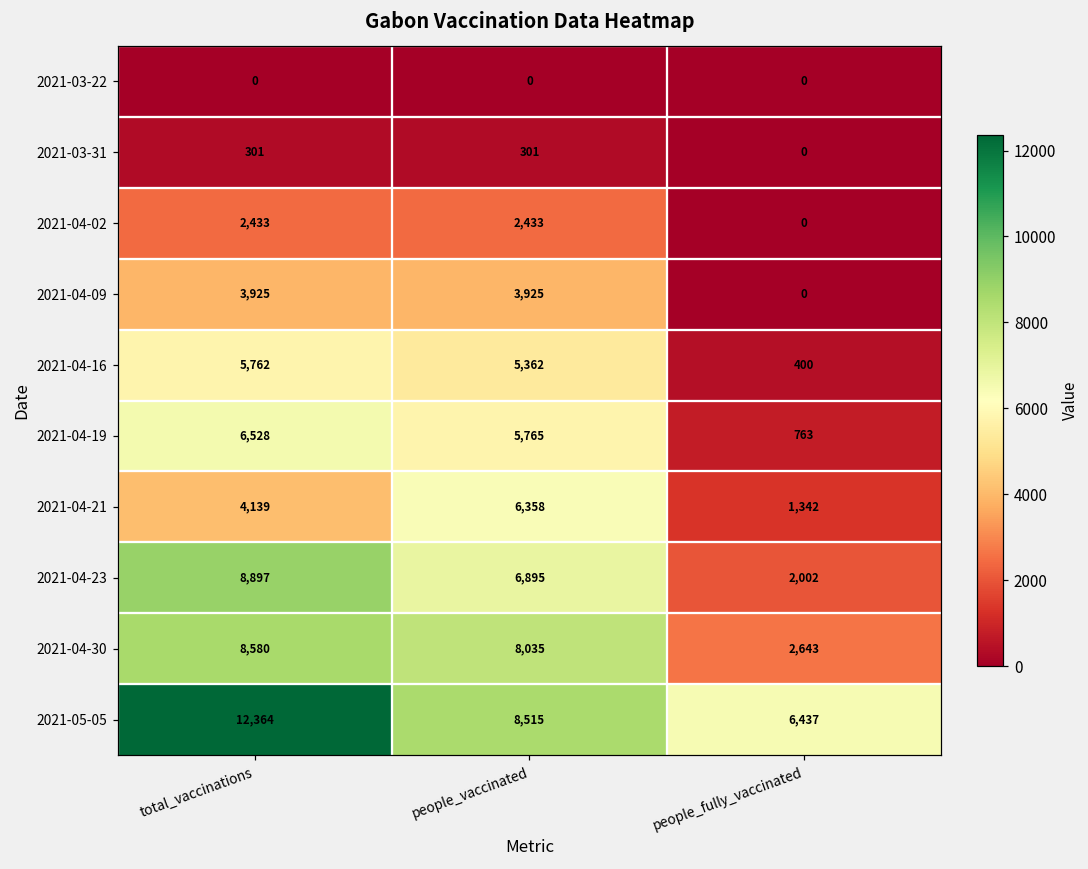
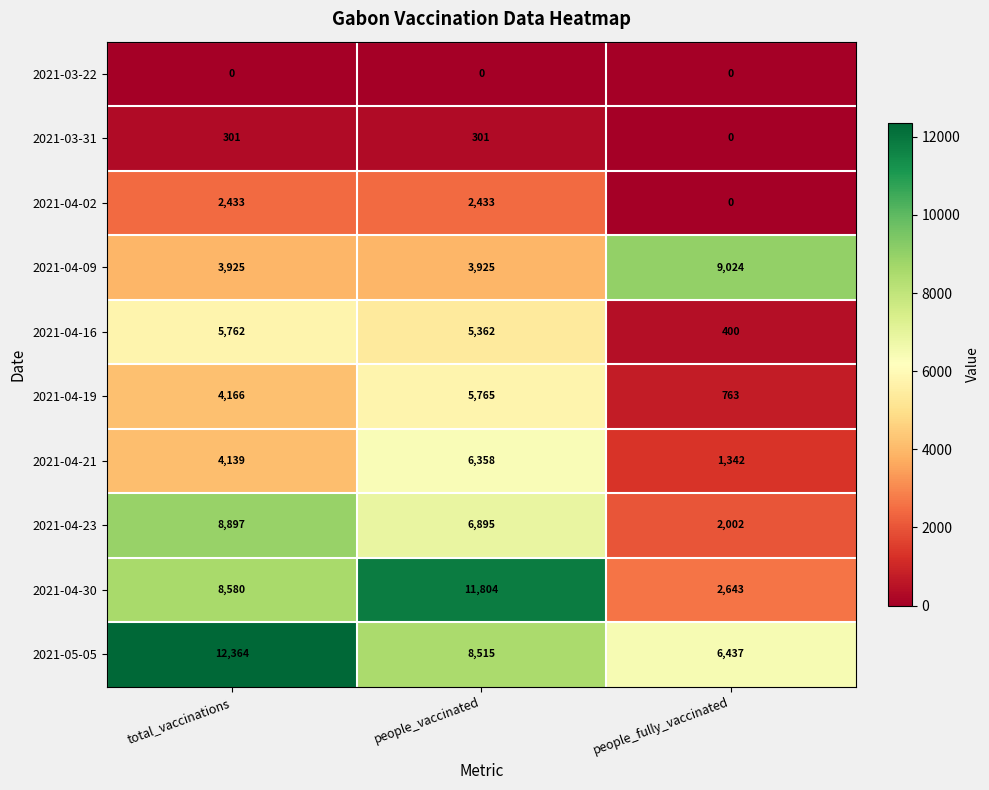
  {
    "2021-03-22": {
      "total_vaccinations": "0",
      "people_vaccinated": "0",
      "people_fully_vaccinated": "0"
    },
    "2021-03-31": {
      "total_vaccinations": "301",
      "people_vaccinated": "301",
      "people_fully_vaccinated": "0"
    },
    "2021-04-02": {
      "total_vaccinations": "2,433",
      "people_vaccinated": "2,433",
      "people_fully_vaccinated": "0"
    },
    "2021-04-09": {
      "total_vaccinations": "3,925",
      "people_vaccinated": "3,925",
-     "people_fully_vaccinated": "0"
+     "people_fully_vaccinated": "9,024"
    },
    "2021-04-16": {
      "total_vaccinations": "5,762",
      "people_vaccinated": "5,362",
      "people_fully_vaccinated": "400"
    },
    "2021-04-19": {
-     "total_vaccinations": "6,528",
+     "total_vaccinations": "4,166",
      "people_vaccinated": "5,765",
      "people_fully_vaccinated": "763"
    },
    "2021-04-21": {
      "total_vaccinations": "4,139",
      "people_vaccinated": "6,358",
      "people_fully_vaccinated": "1,342"
    },
    "2021-04-23": {
      "total_vaccinations": "8,897",
      "people_vaccinated": "6,895",
      "people_fully_vaccinated": "2,002"
    },
    "2021-04-30": {
      "total_vaccinations": "8,580",
-     "people_vaccinated": "8,035",
+     "people_vaccinated": "11,804",
      "people_fully_vaccinated": "2,643"
    },
    "2021-05-05": {
      "total_vaccinations": "12,364",
      "people_vaccinated": "8,515",
      "people_fully_vaccinated": "6,437"
    }
  }
